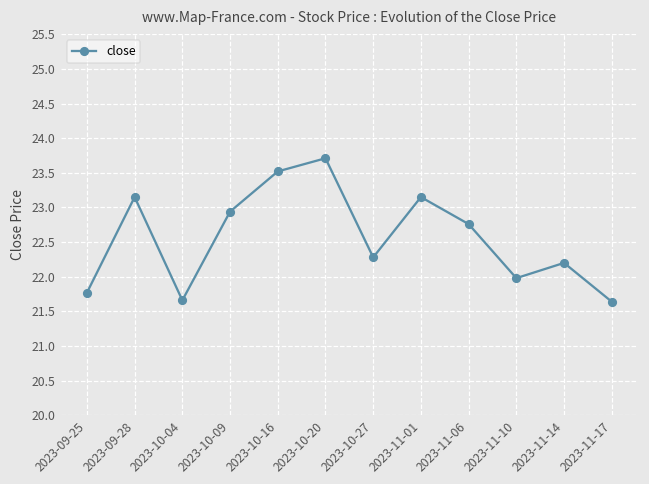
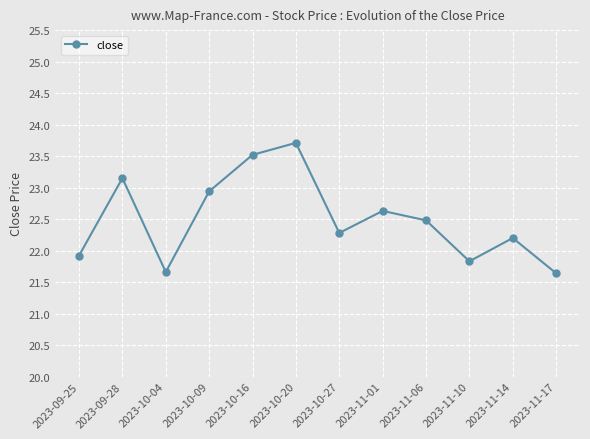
  {
-   "2023-09-25": 21.8,
+   "2023-09-25": 21.9,
    "2023-09-28": 23.2,
    "2023-10-04": 21.7,
    "2023-10-09": 22.9,
    "2023-10-16": 23.5,
    "2023-10-20": 23.7,
    "2023-10-27": 22.3,
-   "2023-11-01": 23.2,
-   "2023-11-06": 22.8,
-   "2023-11-10": 22.0,
+   "2023-11-01": 22.6,
+   "2023-11-06": 22.5,
+   "2023-11-10": 21.8,
    "2023-11-14": 22.2,
    "2023-11-17": 21.6
  }
